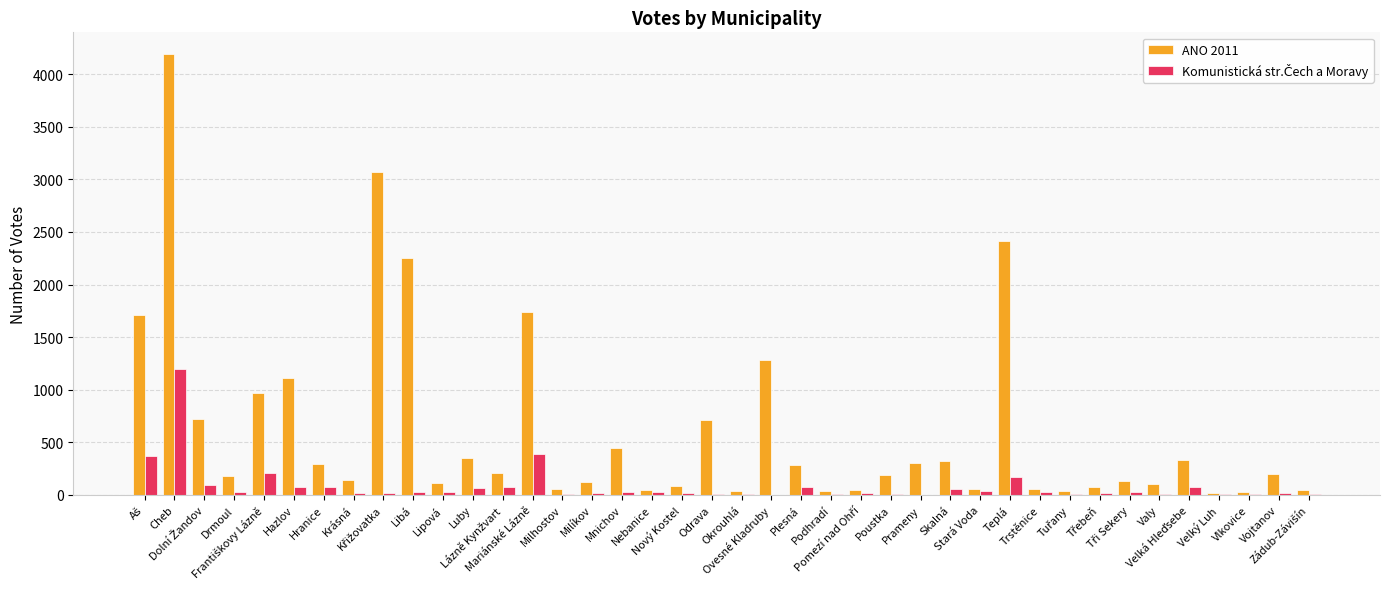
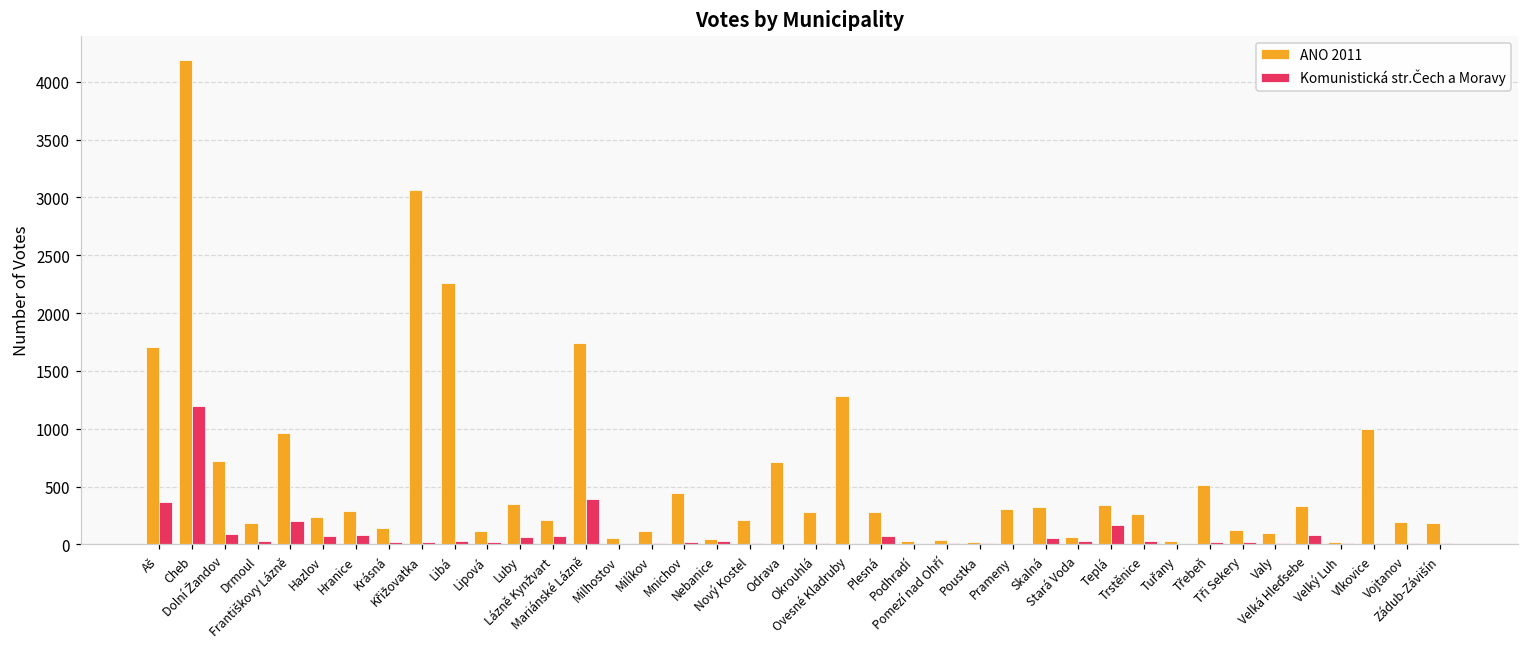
  {
    "ANO 2011": {
      "Aš": 1710,
      "Cheb": 4190,
      "Dolní Žandov": 720,
      "Drmoul": 180,
      "Františkovy Lázně": 970,
-     "Hazlov": 1110,
+     "Hazlov": 230,
      "Hranice": 290,
      "Krásná": 140,
      "Křižovatka": 3070,
      "Libá": 2260,
      "Lipová": 120,
      "Luby": 350,
      "Lázně Kynžvart": 210,
      "Mariánské Lázně": 1740,
      "Milhostov": 50,
      "Milíkov": 120,
      "Mnichov": 440,
      "Nebanice": 50,
-     "Nový Kostel": 80,
+     "Nový Kostel": 210,
      "Odrava": 710,
-     "Okrouhlá": 40,
+     "Okrouhlá": 280,
      "Ovesné Kladruby": 1280,
      "Plesná": 280,
      "Podhradí": 30,
      "Pomezí nad Ohří": 40,
-     "Poustka": 190,
+     "Poustka": 20,
      "Prameny": 300,
      "Skalná": 330,
      "Stará Voda": 60,
-     "Teplá": 2420,
-     "Trstěnice": 60,
+     "Teplá": 340,
+     "Trstěnice": 260,
      "Tuřany": 30,
-     "Třebeň": 80,
+     "Třebeň": 520,
      "Tři Sekery": 130,
      "Valy": 100,
      "Velká Hleďsebe": 330,
-     "Vlkovice": 20,
+     "Vlkovice": 1000,
      "Vojtanov": 200,
-     "Zádub-Závišín": 50
+     "Zádub-Závišín": 180
    },
    "Komunistická str.Čech a Moravy": {
      "Aš": 370,
      "Cheb": 1200,
      "Dolní Žandov": 90,
      "Drmoul": 30,
      "Františkovy Lázně": 210,
      "Hazlov": 80,
      "Hranice": 80,
      "Libá": 30,
      "Luby": 60,
      "Lázně Kynžvart": 70,
      "Mariánské Lázně": 390,
      "Mnichov": 30,
      "Nebanice": 30,
      "Plesná": 70,
      "Skalná": 60,
      "Stará Voda": 30,
      "Teplá": 170,
      "Trstěnice": 30,
      "Tři Sekery": 30,
      "Velká Hleďsebe": 80
    }
  }
